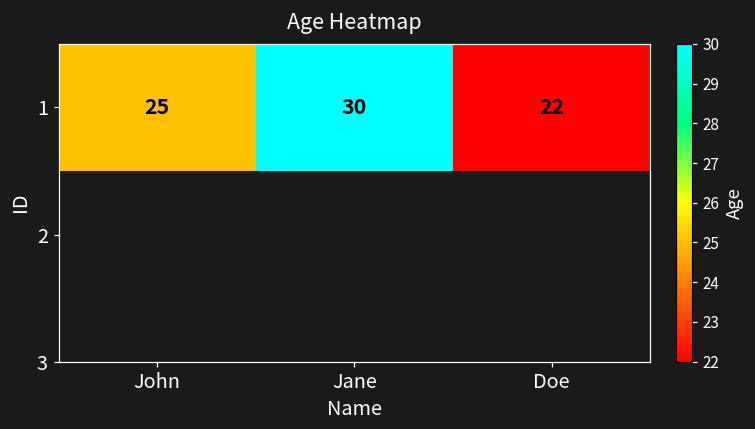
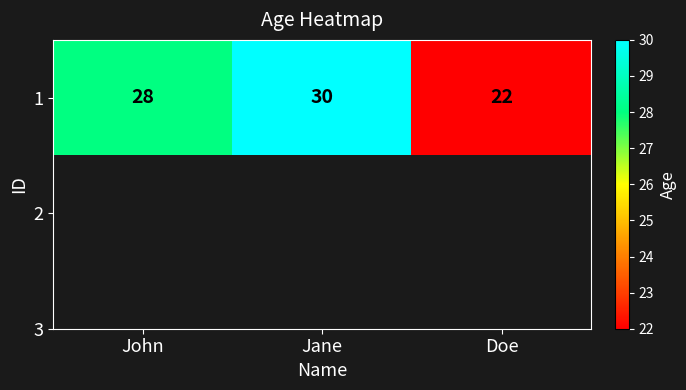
  {
    "1": {
-     "John": 25,
+     "John": 28,
      "Jane": 30,
      "Doe": 22
    }
  }
